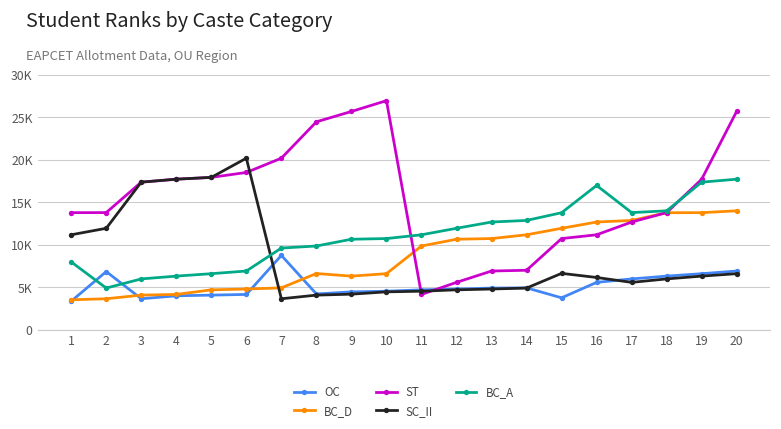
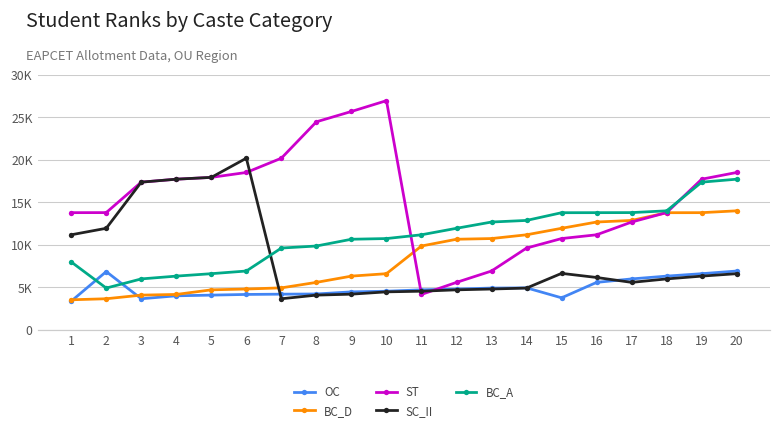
  {
    "OC": {
      "2": 7000,
      "3": 4000,
      "5": 4000,
      "6": 4000,
-     "7": 9000,
+     "7": 4000,
      "15": 4000,
      "16": 6000,
      "17": 6000
    },
    "BC_D": {
      "2": 4000,
      "3": 4000,
      "5": 5000,
      "6": 5000,
      "7": 5000,
-     "8": 7000,
+     "8": 6000,
      "9": 6000,
      "10": 7000,
      "11": 10000,
      "12": 11000,
      "13": 11000,
      "14": 11000,
      "15": 12000,
      "16": 13000,
      "19": 14000,
      "20": 14000
    },
    "ST": {
      "1": 14000,
      "2": 14000,
      "6": 19000,
      "7": 20000,
      "8": 24000,
      "9": 26000,
      "10": 27000,
      "11": 4000,
      "12": 6000,
      "13": 7000,
-     "14": 7000,
+     "14": 10000,
      "15": 11000,
      "16": 11000,
      "19": 18000,
-     "20": 26000
+     "20": 19000
    },
    "SC_II": {
      "1": 11000,
      "2": 12000,
      "6": 20000,
      "7": 4000,
      "15": 7000,
      "16": 6000,
      "17": 6000
    },
    "BC_A": {
      "1": 8000,
      "2": 5000,
      "3": 6000,
      "4": 6000,
      "5": 7000,
      "6": 7000,
      "7": 10000,
      "8": 10000,
      "9": 11000,
      "10": 11000,
      "11": 11000,
      "12": 12000,
      "13": 13000,
      "14": 13000,
      "15": 14000,
-     "16": 17000,
+     "16": 14000,
      "17": 14000,
      "19": 17000,
      "20": 18000
    }
  }
